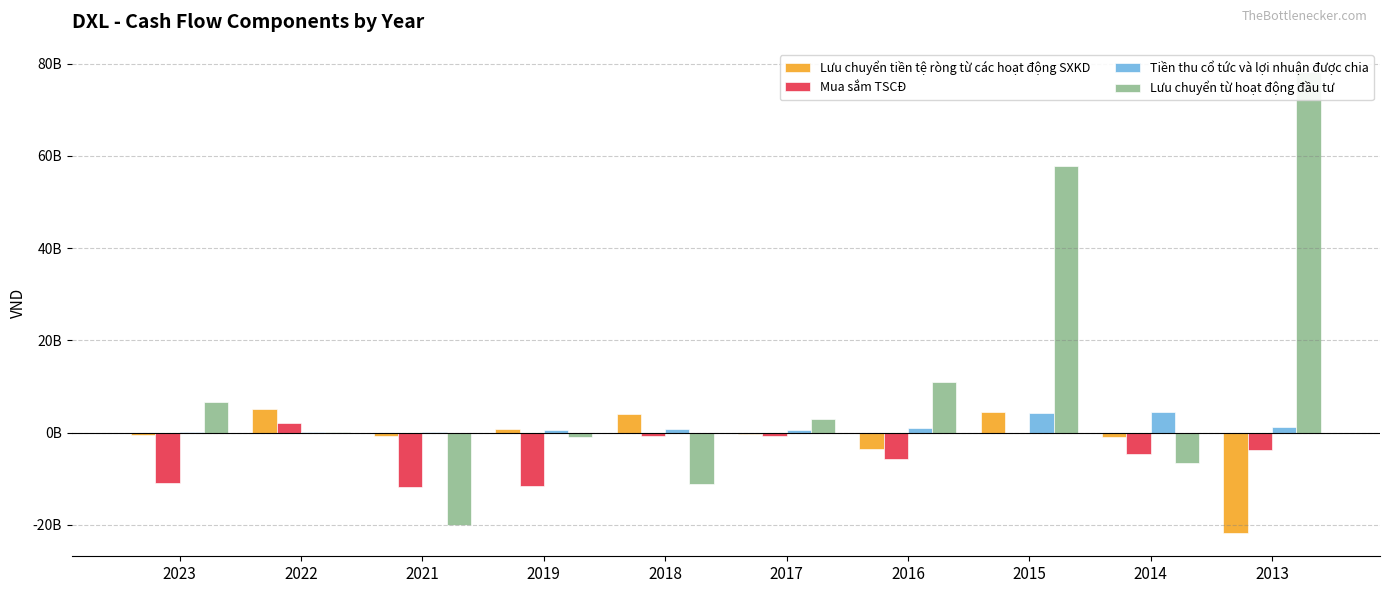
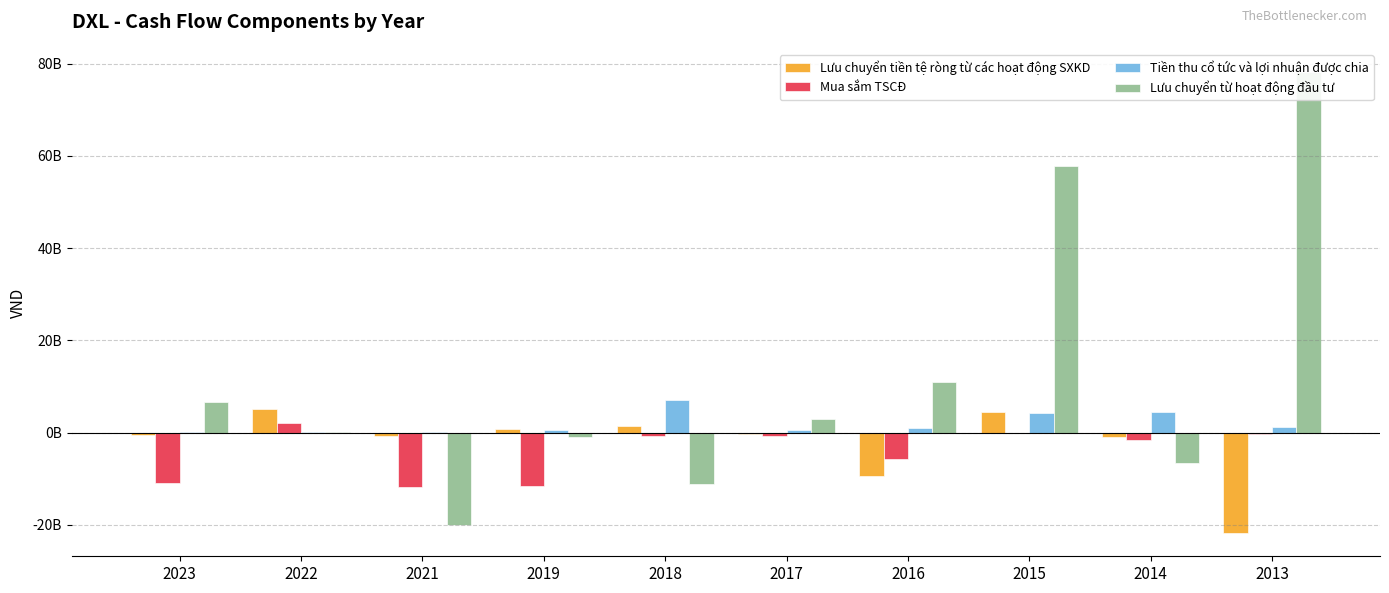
  {
    "Lưu chuyển tiền tệ ròng từ các hoạt động SXKD": {
      "2023": -1000000000,
      "2022": 5000000000,
      "2021": -1000000000,
      "2019": 1000000000,
-     "2018": 4000000000,
-     "2016": -4000000000,
+     "2018": 1000000000,
+     "2016": -9000000000,
      "2015": 4000000000,
      "2014": -1000000000,
      "2013": -22000000000
    },
    "Mua sắm TSCĐ": {
      "2023": -11000000000,
      "2022": 2000000000,
      "2021": -12000000000,
      "2019": -12000000000,
      "2018": -1000000000,
      "2017": -1000000000,
      "2016": -6000000000,
-     "2014": -5000000000,
-     "2013": -4000000000
+     "2014": -2000000000,
+     "2013": 0
    },
    "Tiền thu cổ tức và lợi nhuận được chia": {
-     "2018": 1000000000,
+     "2018": 7000000000,
      "2017": 1000000000,
      "2016": 1000000000,
      "2015": 4000000000,
      "2014": 5000000000,
      "2013": 1000000000
    },
    "Lưu chuyển từ hoạt động đầu tư": {
      "2023": 7000000000,
      "2021": -20000000000,
      "2019": -1000000000,
      "2018": -11000000000,
      "2017": 3000000000,
      "2016": 11000000000,
      "2015": 58000000000,
      "2014": -7000000000
    }
  }
